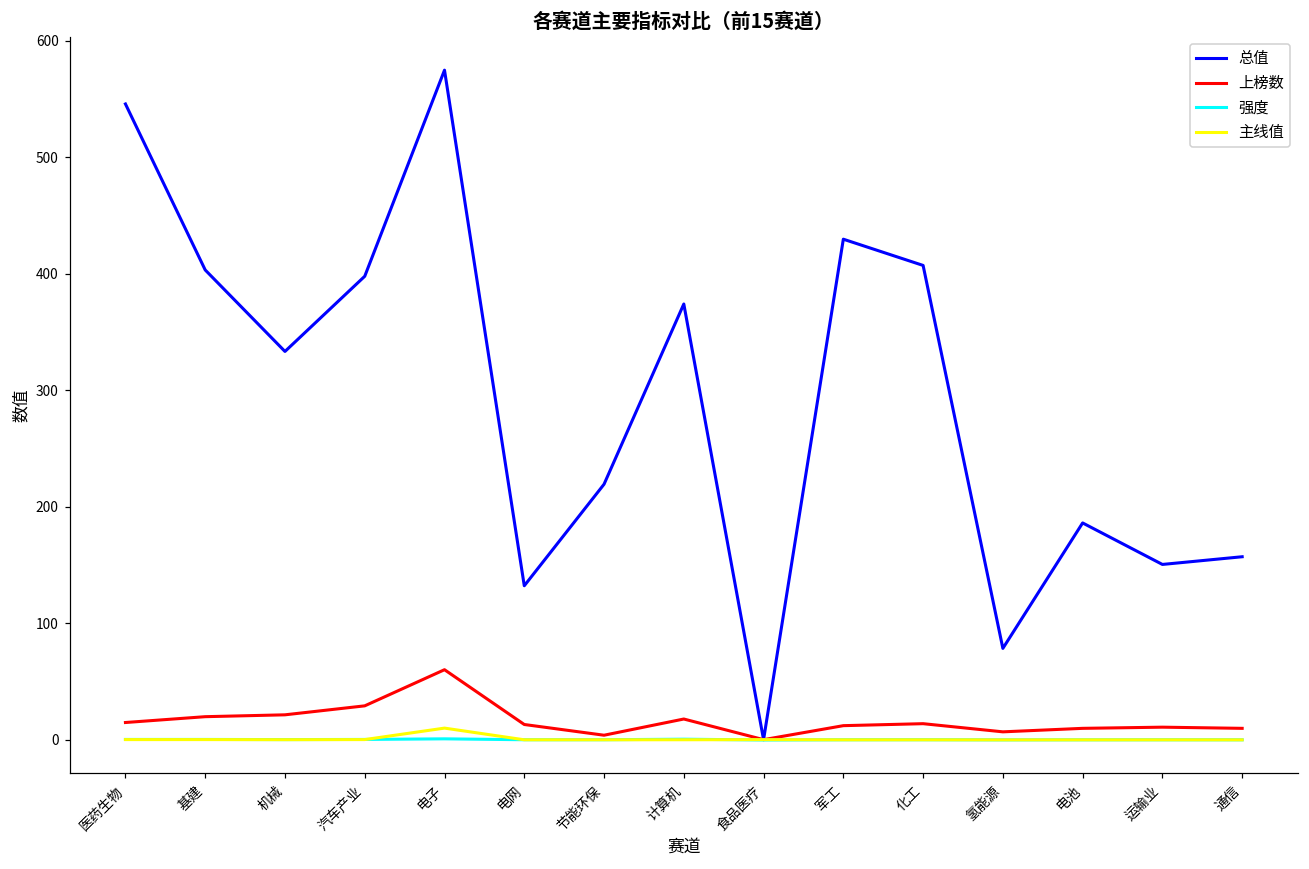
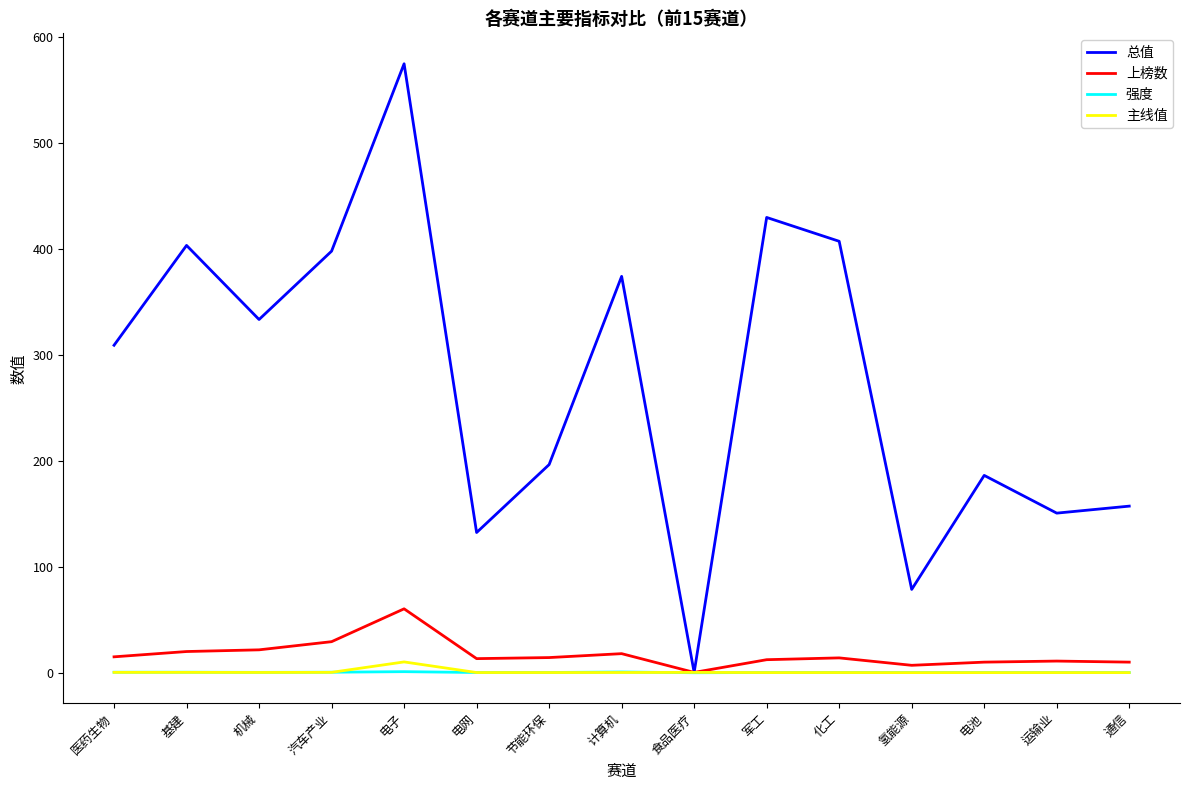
  {
    "总值": {
-     "医药生物": 546,
+     "医药生物": 309,
      "基建": 403,
      "机械": 333,
      "汽车产业": 398,
      "电子": 575,
      "电网": 132,
-     "节能环保": 219,
+     "节能环保": 196,
      "计算机": 374,
      "军工": 430,
      "化工": 407,
      "氢能源": 79,
      "电池": 186,
      "运输业": 151,
      "通信": 157
    },
    "上榜数": {
      "医药生物": 15,
      "基建": 20,
      "机械": 22,
      "汽车产业": 29,
      "电子": 60,
      "电网": 13,
-     "节能环保": 4,
+     "节能环保": 14,
      "计算机": 18,
      "军工": 12,
      "化工": 14,
      "氢能源": 7,
      "电池": 10,
      "运输业": 11,
      "通信": 10
    },
    "强度": {
      "电子": 1
    },
    "主线值": {
      "电子": 10
    }
  }
